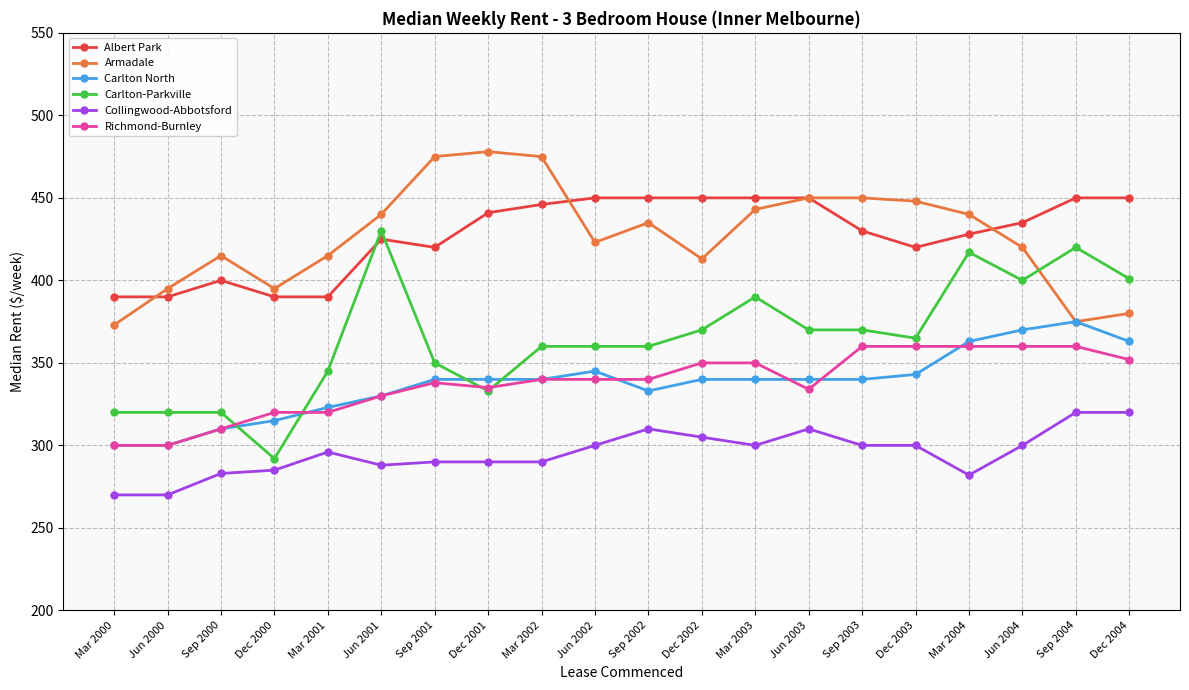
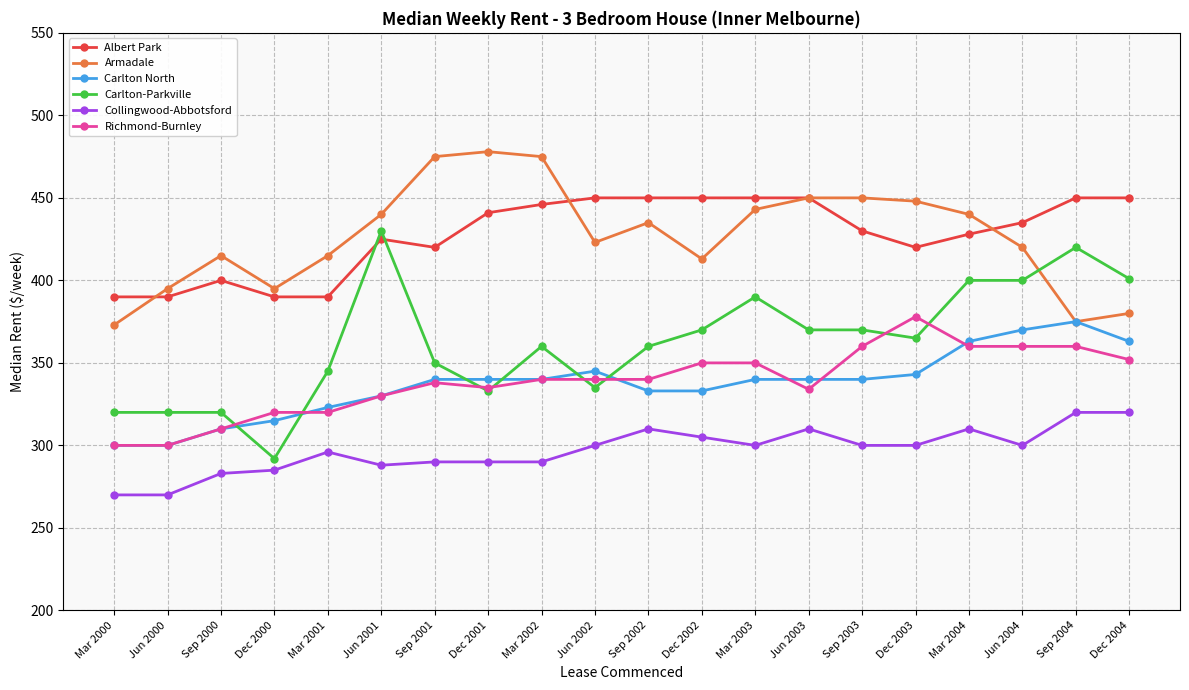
  {
    "Carlton North": {
      "Dec 2000": 315,
      "Mar 2001": 323,
      "Sep 2001": 340,
      "Dec 2001": 340,
      "Jun 2002": 345,
      "Sep 2002": 333,
-     "Dec 2002": 340,
+     "Dec 2002": 333,
      "Mar 2003": 340,
      "Jun 2003": 340,
      "Sep 2003": 340,
      "Dec 2003": 343,
      "Mar 2004": 363,
      "Jun 2004": 370,
      "Dec 2004": 363
    },
    "Carlton-Parkville": {
      "Mar 2000": 320,
      "Jun 2000": 320,
      "Sep 2000": 320,
      "Dec 2000": 292,
      "Mar 2001": 345,
      "Jun 2001": 430,
      "Sep 2001": 350,
      "Dec 2001": 333,
      "Mar 2002": 360,
-     "Jun 2002": 360,
+     "Jun 2002": 335,
      "Sep 2002": 360,
      "Dec 2002": 370,
      "Mar 2003": 390,
      "Jun 2003": 370,
      "Sep 2003": 370,
      "Dec 2003": 365,
-     "Mar 2004": 417,
+     "Mar 2004": 400,
      "Jun 2004": 400,
      "Sep 2004": 420,
      "Dec 2004": 401
    },
    "Collingwood-Abbotsford": {
      "Mar 2000": 270,
      "Jun 2000": 270,
      "Sep 2000": 283,
      "Dec 2000": 285,
      "Mar 2001": 296,
      "Jun 2001": 288,
      "Sep 2001": 290,
      "Dec 2001": 290,
      "Mar 2002": 290,
      "Jun 2002": 300,
      "Sep 2002": 310,
      "Dec 2002": 305,
      "Mar 2003": 300,
      "Jun 2003": 310,
      "Sep 2003": 300,
      "Dec 2003": 300,
-     "Mar 2004": 282,
+     "Mar 2004": 310,
      "Jun 2004": 300,
      "Sep 2004": 320,
      "Dec 2004": 320
    },
    "Richmond-Burnley": {
      "Dec 2000": 320,
      "Mar 2001": 320,
      "Sep 2001": 338,
      "Dec 2001": 335,
      "Jun 2002": 340,
      "Sep 2002": 340,
      "Dec 2002": 350,
      "Mar 2003": 350,
      "Jun 2003": 334,
      "Sep 2003": 360,
-     "Dec 2003": 360,
+     "Dec 2003": 378,
      "Mar 2004": 360,
      "Jun 2004": 360,
      "Sep 2004": 360,
      "Dec 2004": 352
    }
  }
